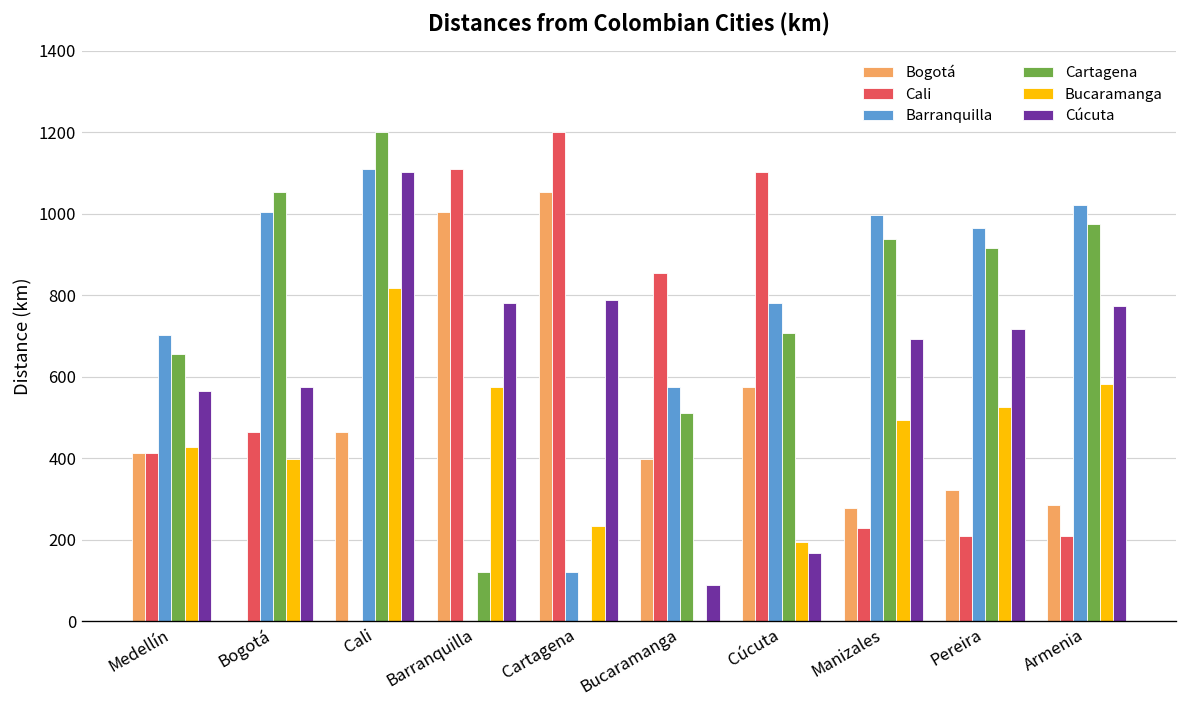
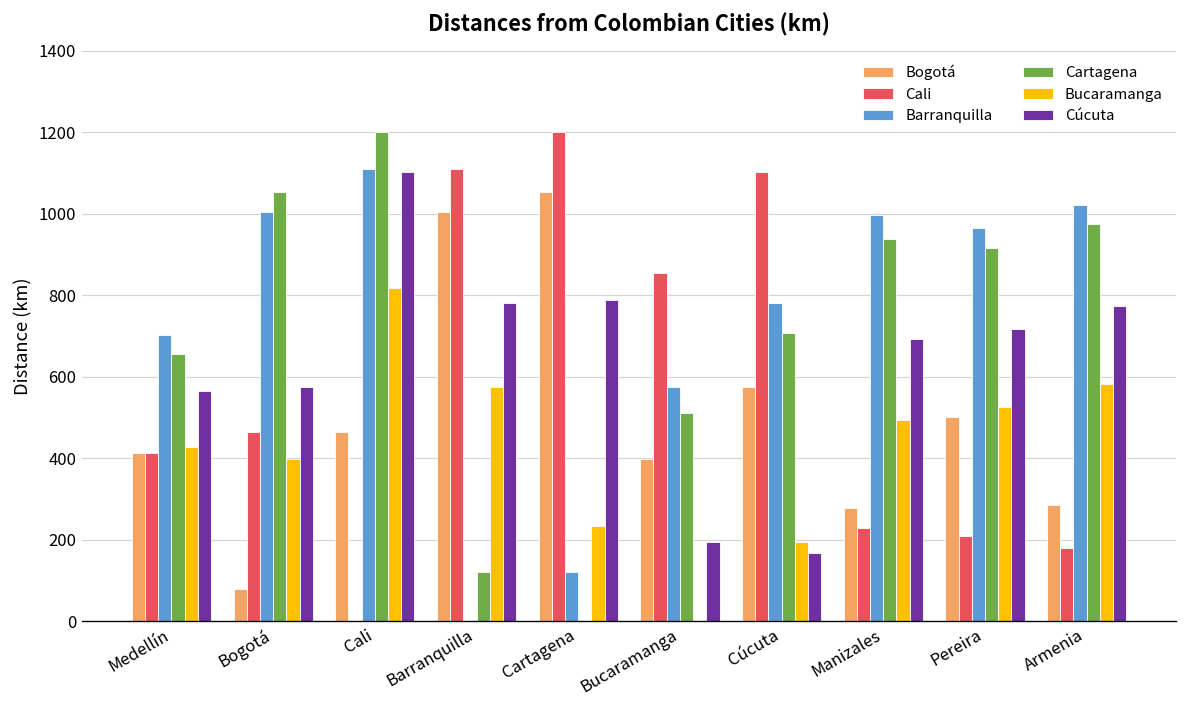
  {
    "Bogotá": {
      "Medellín": 410,
-     "Bogotá": 0,
+     "Bogotá": 80,
      "Cali": 460,
      "Barranquilla": 1000,
      "Cartagena": 1050,
      "Bucaramanga": 400,
      "Cúcuta": 570,
      "Manizales": 280,
-     "Pereira": 320,
+     "Pereira": 500,
      "Armenia": 290
    },
    "Cali": {
      "Medellín": 410,
      "Bogotá": 460,
      "Cali": 0,
      "Barranquilla": 1110,
      "Cartagena": 1200,
      "Bucaramanga": 860,
      "Cúcuta": 1100,
      "Manizales": 230,
      "Pereira": 210,
-     "Armenia": 210
+     "Armenia": 180
    },
    "Barranquilla": {
      "Medellín": 700,
      "Bogotá": 1000,
      "Cali": 1110,
      "Barranquilla": 0,
      "Cartagena": 120,
      "Bucaramanga": 580,
      "Cúcuta": 780,
      "Manizales": 1000,
      "Pereira": 970,
      "Armenia": 1020
    },
    "Cartagena": {
      "Medellín": 660,
      "Bogotá": 1050,
      "Cali": 1200,
      "Barranquilla": 120,
      "Cartagena": 0,
      "Bucaramanga": 510,
      "Cúcuta": 710,
      "Manizales": 940,
      "Pereira": 920,
      "Armenia": 970
    },
    "Bucaramanga": {
      "Medellín": 430,
      "Bogotá": 400,
      "Cali": 820,
      "Barranquilla": 580,
      "Cartagena": 230,
      "Bucaramanga": 0,
      "Cúcuta": 190,
      "Manizales": 500,
      "Pereira": 530,
      "Armenia": 580
    },
    "Cúcuta": {
      "Medellín": 570,
      "Bogotá": 570,
      "Cali": 1100,
      "Barranquilla": 780,
      "Cartagena": 790,
-     "Bucaramanga": 90,
+     "Bucaramanga": 190,
      "Cúcuta": 170,
      "Manizales": 690,
      "Pereira": 720,
      "Armenia": 770
    }
  }
